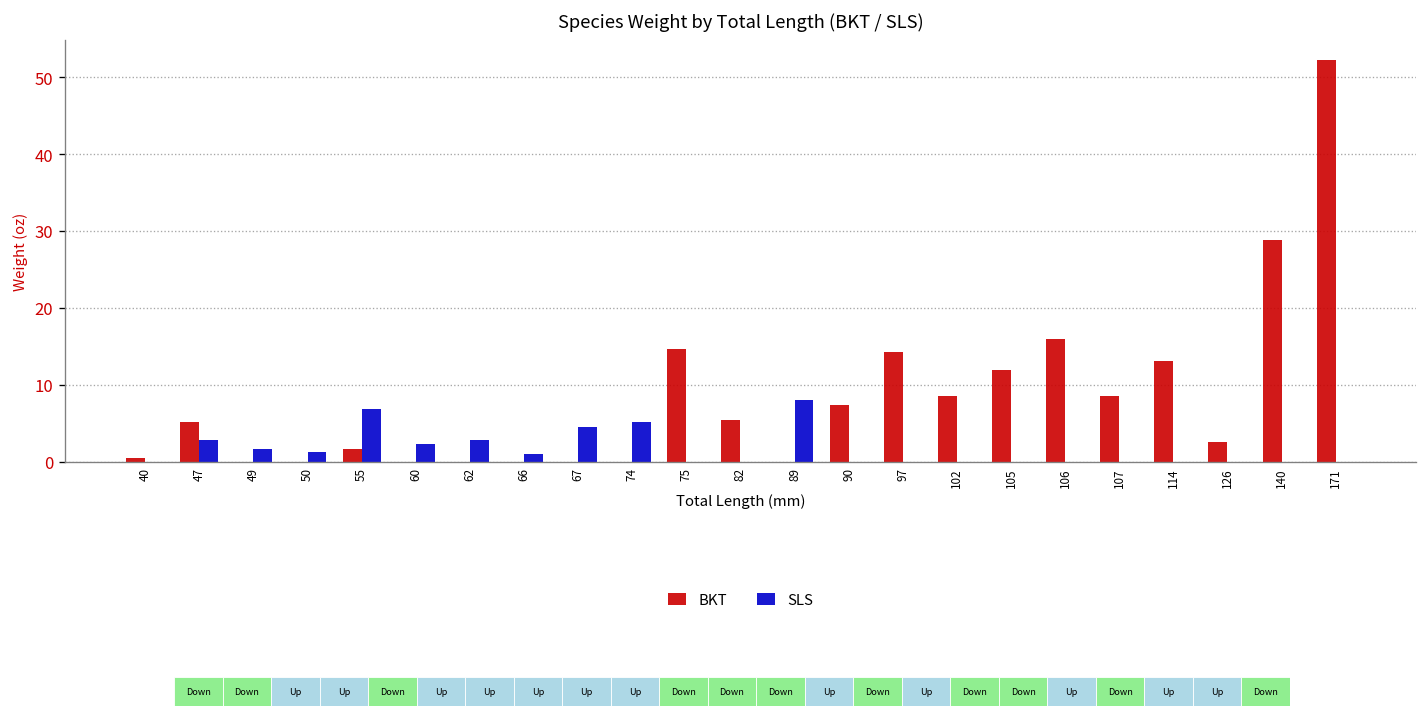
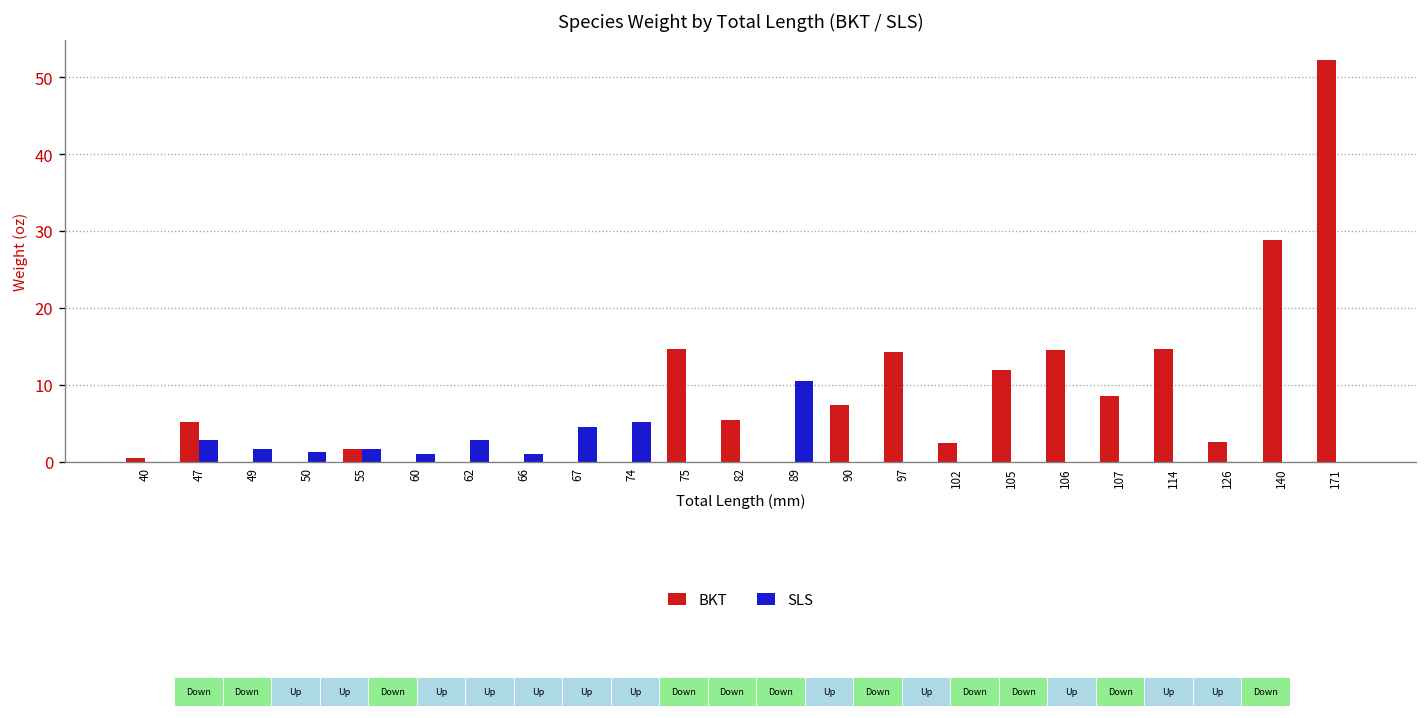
  {
    "Species Weight by Total Length (BKT / SLS)": {
      "BKT": {
        "40": 1,
        "47": 5,
        "49": 0,
        "50": 0,
        "55": 2,
        "60": 0,
        "62": 0,
        "66": 0,
        "67": 0,
        "74": 0,
        "75": 15,
        "82": 5,
        "89": 0,
        "90": 7,
        "97": 14,
-       "102": 9,
+       "102": 2,
        "105": 12,
-       "106": 16,
+       "106": 15,
        "107": 9,
-       "114": 13,
+       "114": 15,
        "126": 3,
        "140": 29,
        "171": 52
      },
      "SLS": {
        "40": 0,
        "47": 3,
        "49": 2,
        "50": 1,
-       "55": 7,
-       "60": 2,
+       "55": 2,
+       "60": 1,
        "62": 3,
        "66": 1,
        "67": 5,
        "74": 5,
        "75": 0,
        "82": 0,
-       "89": 8,
+       "89": 11,
        "90": 0,
        "97": 0,
        "102": 0,
        "105": 0,
        "106": 0,
        "107": 0,
        "114": 0,
        "126": 0,
        "140": 0,
        "171": 0
      }
    }
  }
